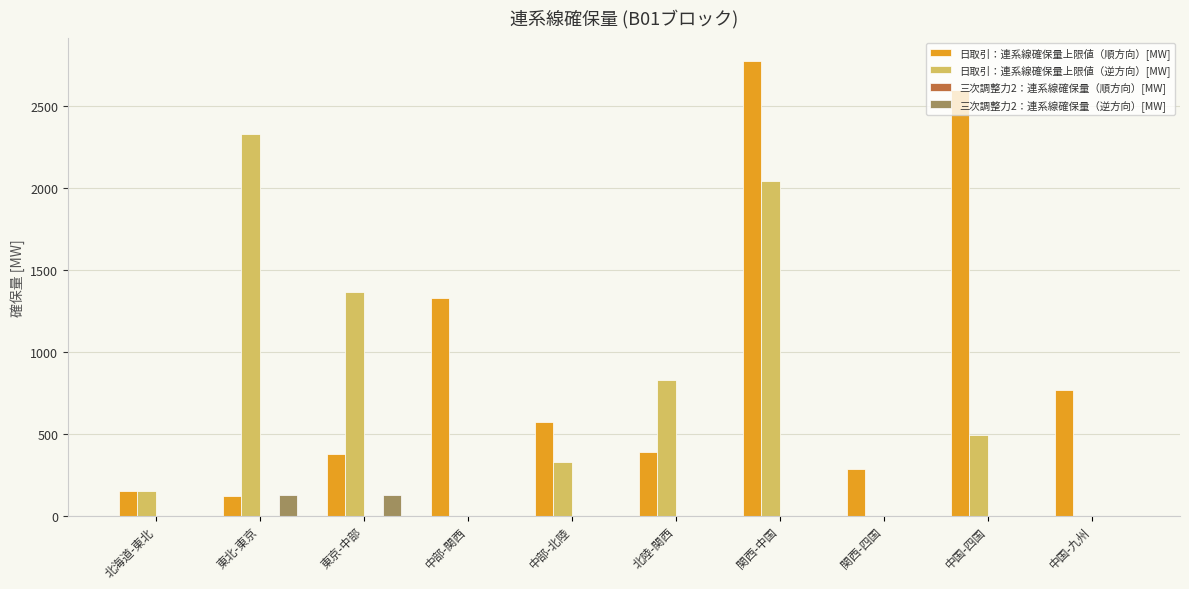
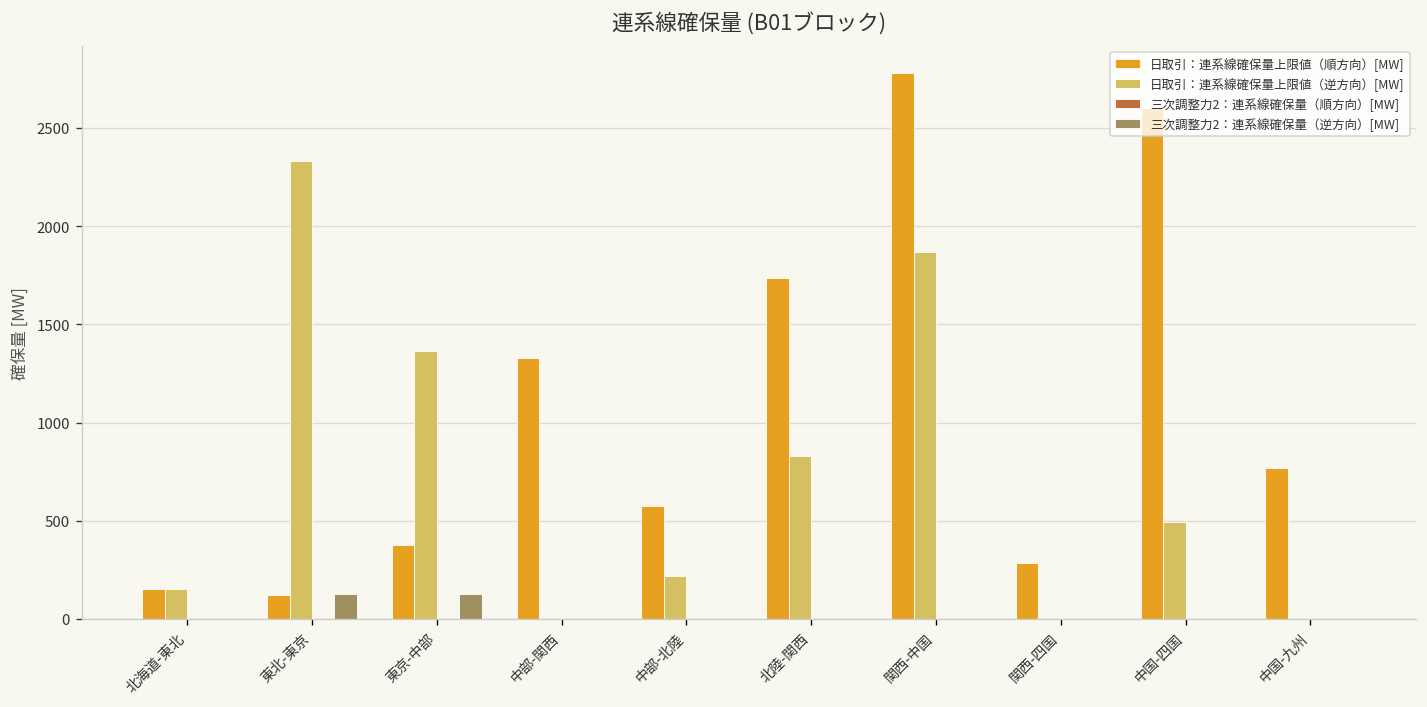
  {
    "日取引：連系線確保量上限値（順方向）[MW]": {
      "北海道-東北": 150,
      "東北-東京": 120,
      "東京-中部": 380,
      "中部-関西": 1330,
      "中部-北陸": 570,
-     "北陸-関西": 390,
+     "北陸-関西": 1730,
      "関西-中国": 2780,
      "関西-四国": 290,
      "中国-九州": 770
    },
    "日取引：連系線確保量上限値（逆方向）[MW]": {
      "北海道-東北": 150,
      "東北-東京": 2330,
      "東京-中部": 1360,
      "中部-関西": 0,
-     "中部-北陸": 330,
+     "中部-北陸": 220,
      "北陸-関西": 830,
-     "関西-中国": 2050,
+     "関西-中国": 1870,
      "関西-四国": 0,
      "中国-四国": 490,
      "中国-九州": 0
    }
  }
